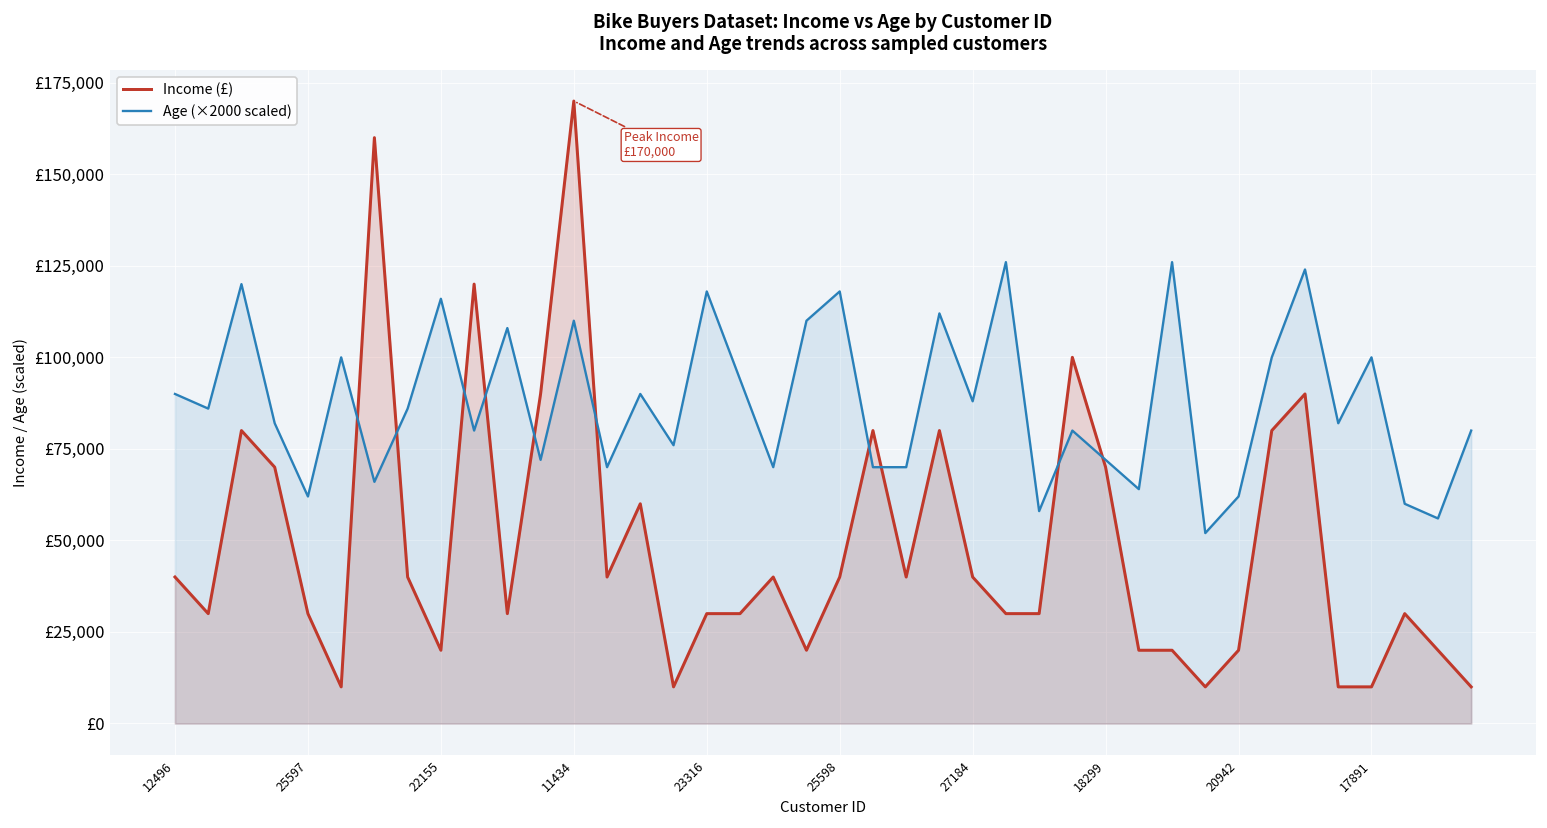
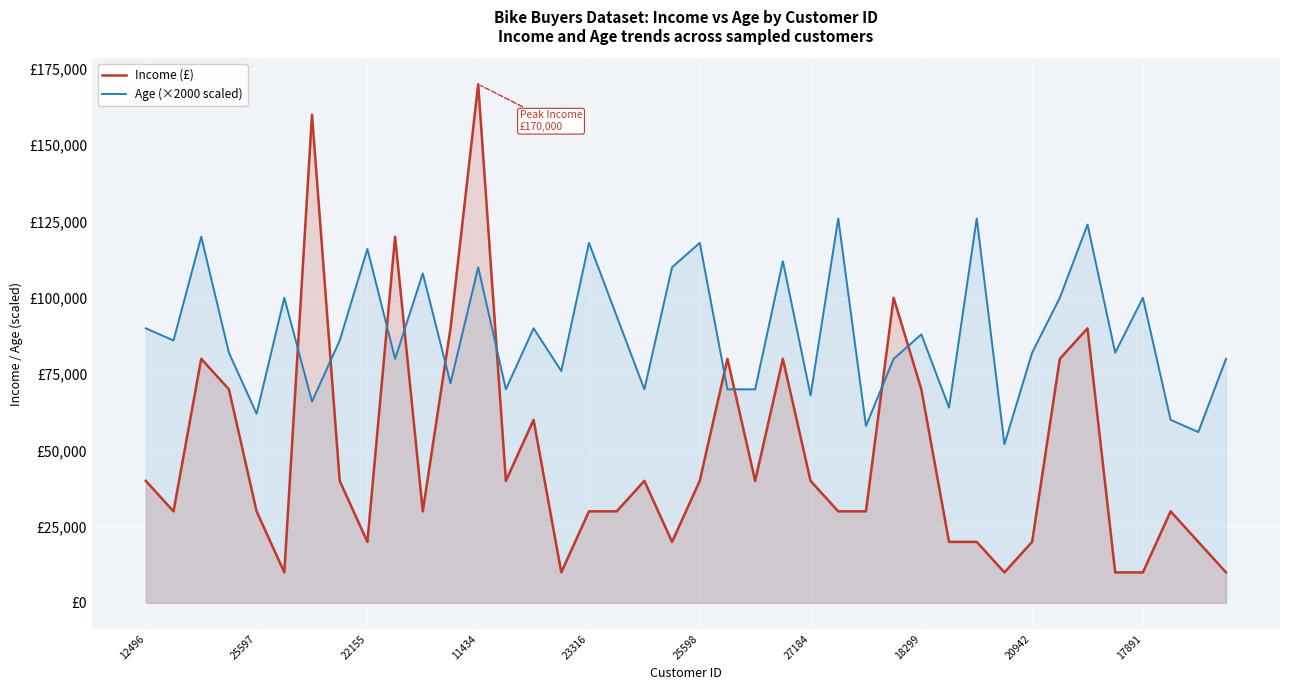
  {
    "Age (×2000 scaled)": {
      "12496": "£90,000",
      "25597": "£62,000",
      "22155": "£116,000",
      "11434": "£110,000",
      "23316": "£118,000",
      "25598": "£118,000",
-     "27184": "£88,000",
-     "18299": "£72,000",
-     "20942": "£62,000",
+     "27184": "£68,000",
+     "18299": "£88,000",
+     "20942": "£82,000",
      "17891": "£100,000"
    }
  }
